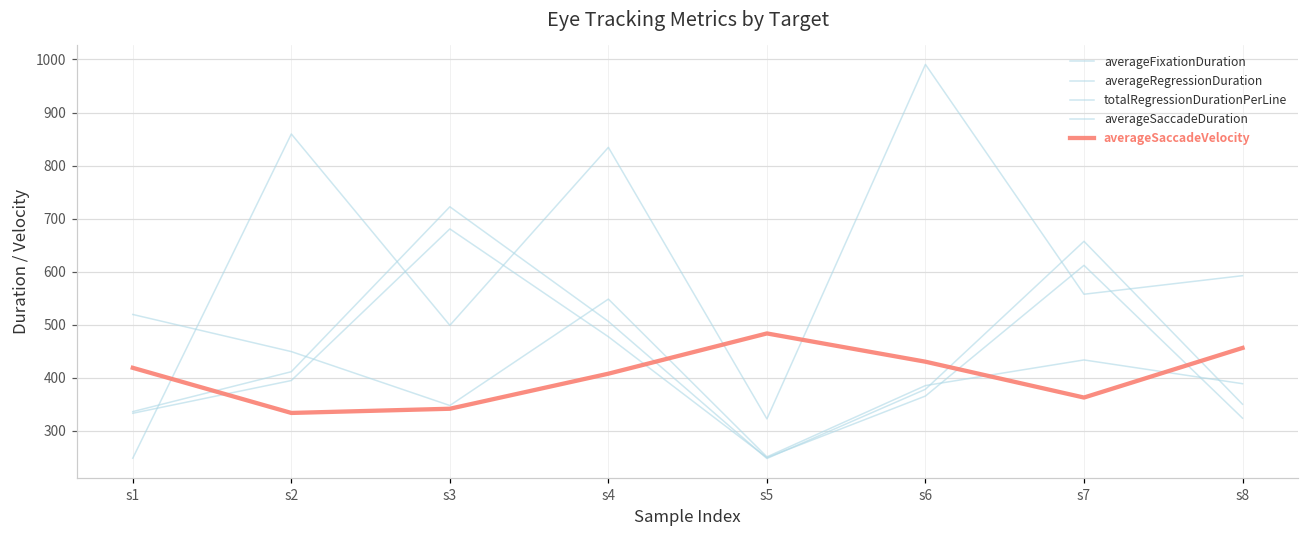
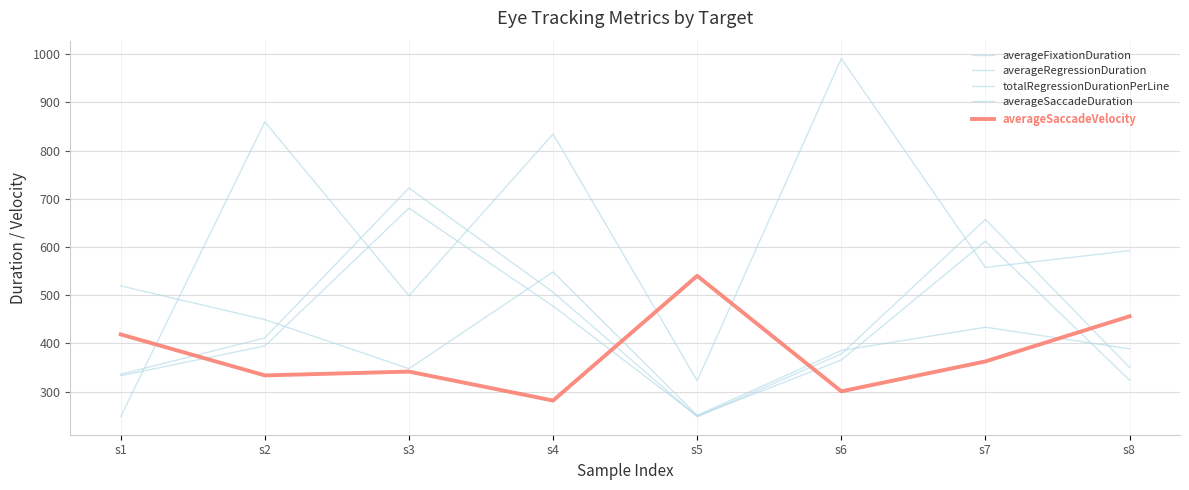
  {
    "averageSaccadeVelocity": {
      "s1": 420,
      "s2": 330,
      "s3": 340,
-     "s4": 410,
-     "s5": 480,
-     "s6": 430,
+     "s4": 280,
+     "s5": 540,
+     "s6": 300,
      "s7": 360,
      "s8": 460
    }
  }
